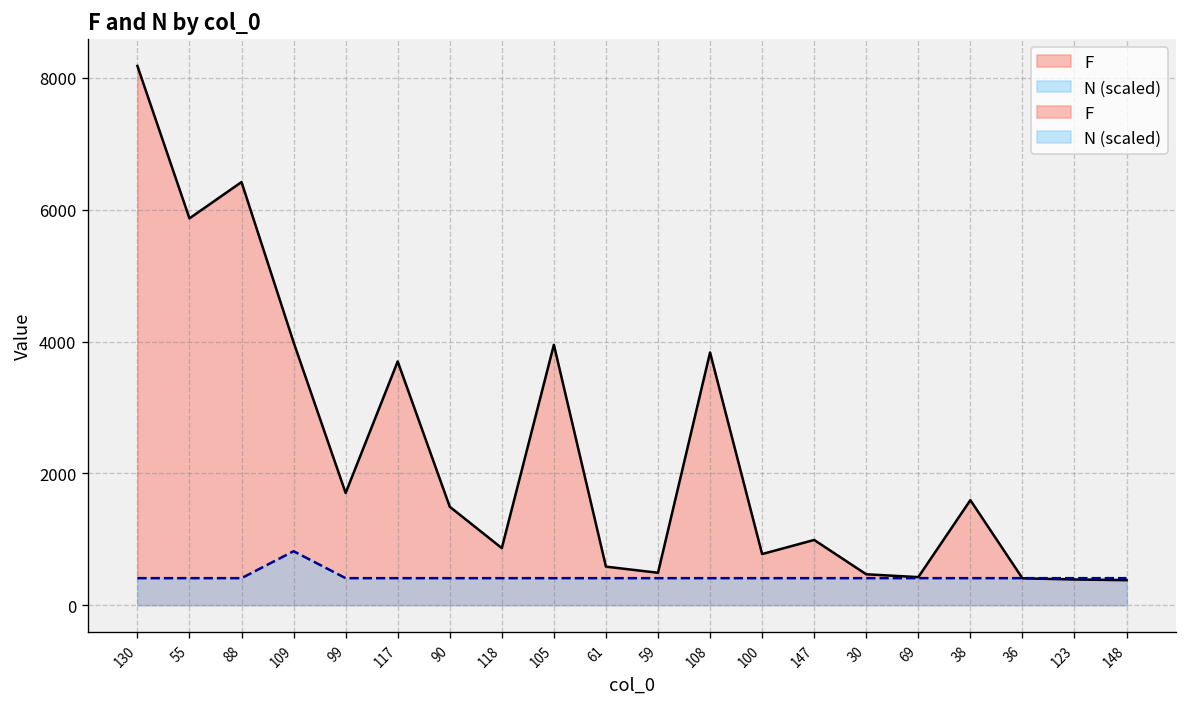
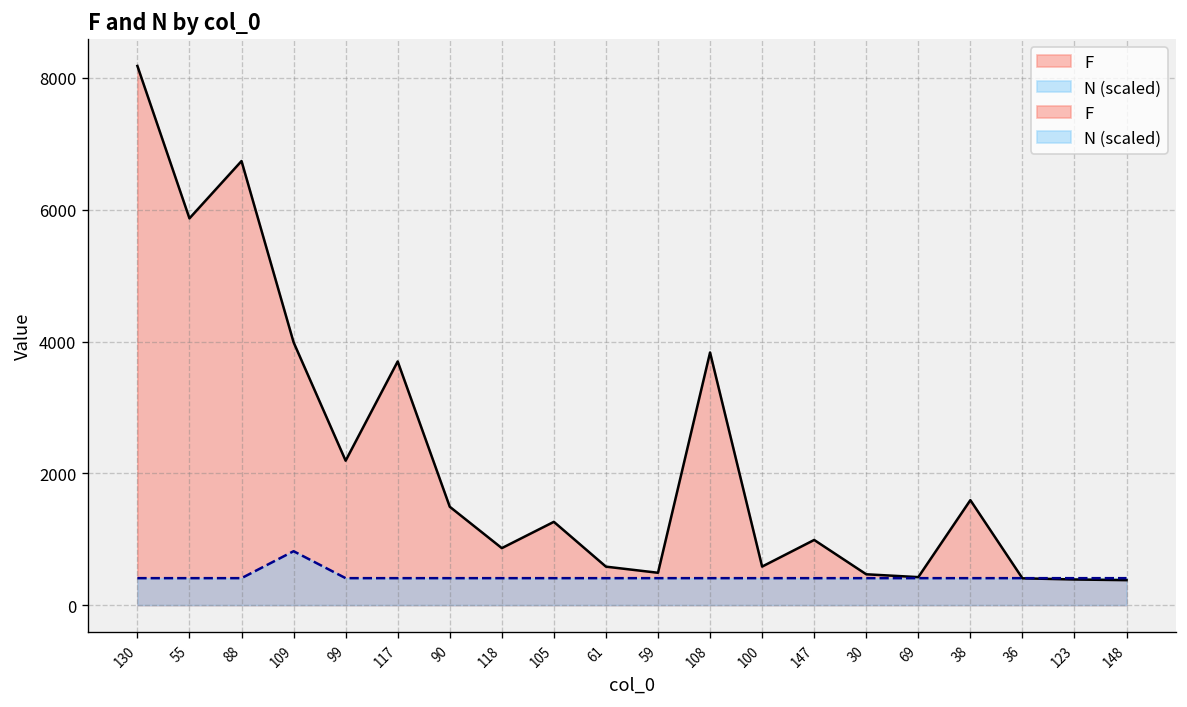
  {
    "F": {
      "130": 8200,
      "55": 5900,
-     "88": 6400,
+     "88": 6700,
      "109": 4000,
-     "99": 1700,
+     "99": 2200,
      "117": 3700,
      "90": 1500,
      "118": 900,
-     "105": 4000,
+     "105": 1300,
      "61": 600,
      "59": 500,
      "108": 3800,
-     "100": 800,
+     "100": 600,
      "147": 1000,
      "30": 500,
      "38": 1600
    },
    "N (scaled)": {
      "130": 400,
      "55": 400,
      "88": 400,
      "109": 800,
      "99": 400,
      "117": 400,
      "90": 400,
      "118": 400,
      "105": 400,
      "61": 400,
      "59": 400,
      "108": 400,
      "100": 400,
      "147": 400,
      "30": 400,
      "38": 400
    }
  }
